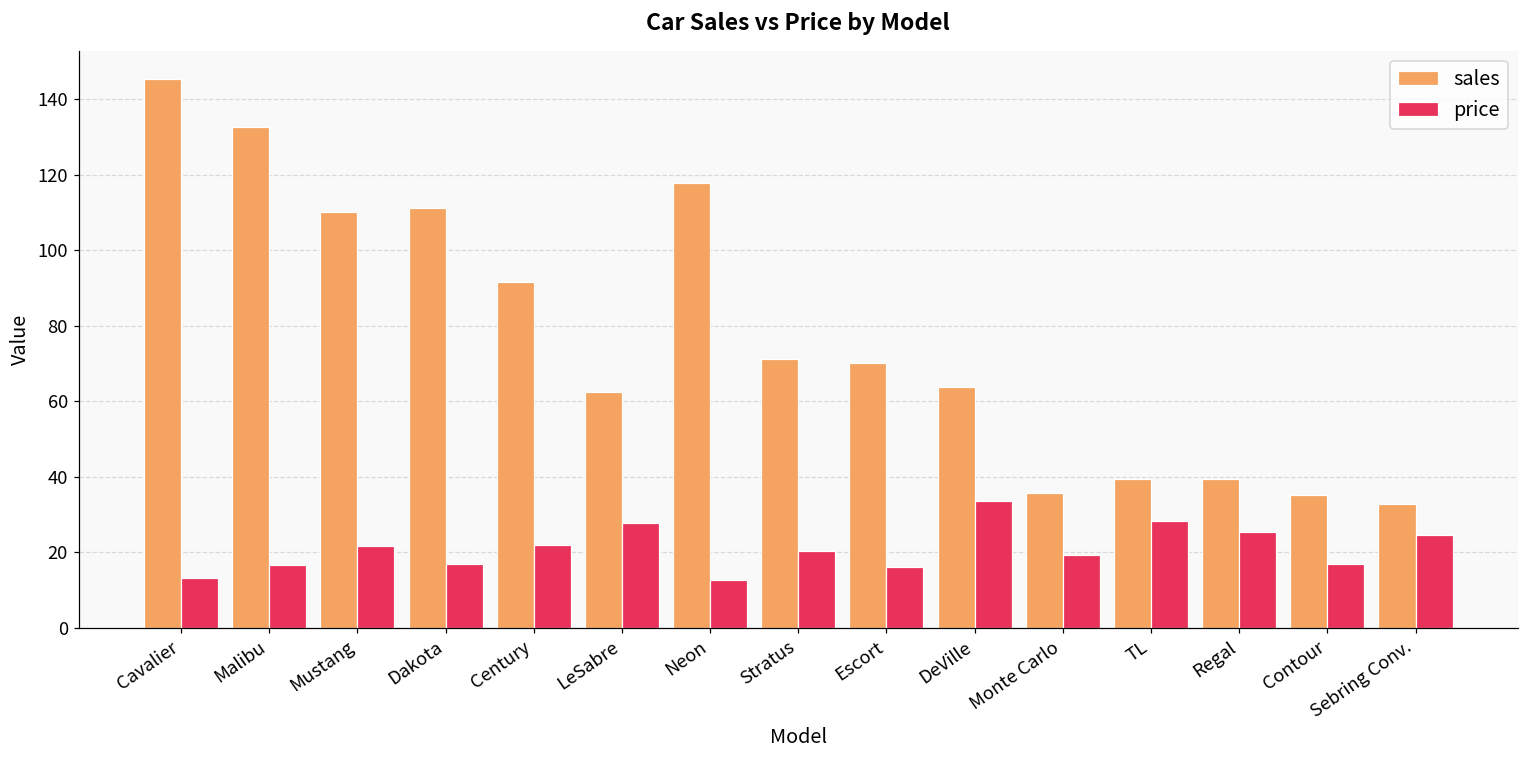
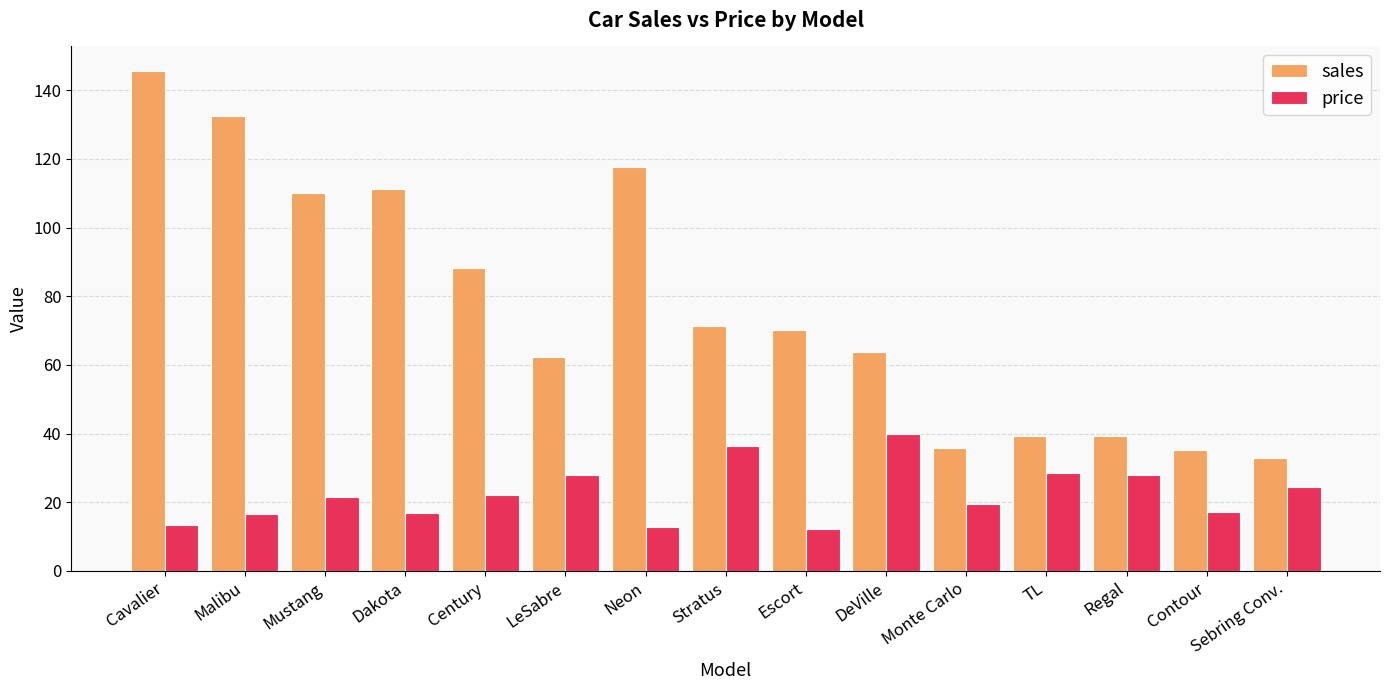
  {
    "sales": {
      "Cavalier": 146,
      "Malibu": 133,
      "Mustang": 110,
      "Dakota": 111,
-     "Century": 92,
+     "Century": 88,
      "LeSabre": 62,
      "Neon": 118,
      "Stratus": 71,
      "Escort": 70,
      "DeVille": 64,
      "Monte Carlo": 36,
      "TL": 39,
      "Regal": 39,
      "Contour": 35,
      "Sebring Conv.": 33
    },
    "price": {
      "Cavalier": 13,
      "Malibu": 17,
      "Mustang": 22,
      "Dakota": 17,
      "Century": 22,
      "LeSabre": 28,
      "Neon": 13,
-     "Stratus": 20,
-     "Escort": 16,
-     "DeVille": 34,
+     "Stratus": 36,
+     "Escort": 12,
+     "DeVille": 40,
      "Monte Carlo": 19,
      "TL": 28,
-     "Regal": 25,
+     "Regal": 28,
      "Contour": 17,
      "Sebring Conv.": 24
    }
  }
